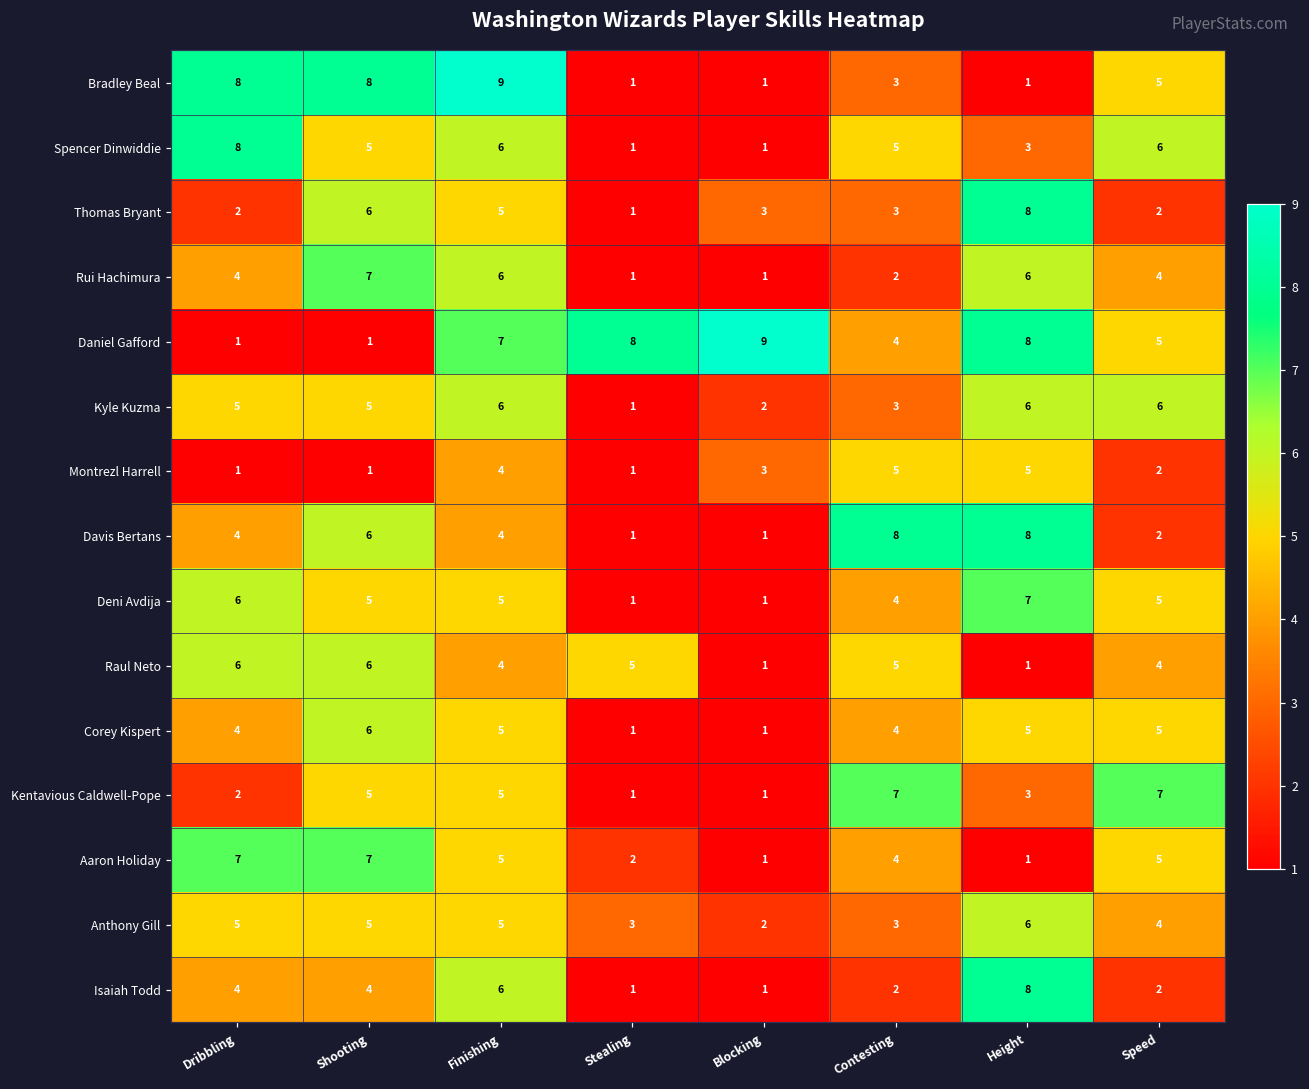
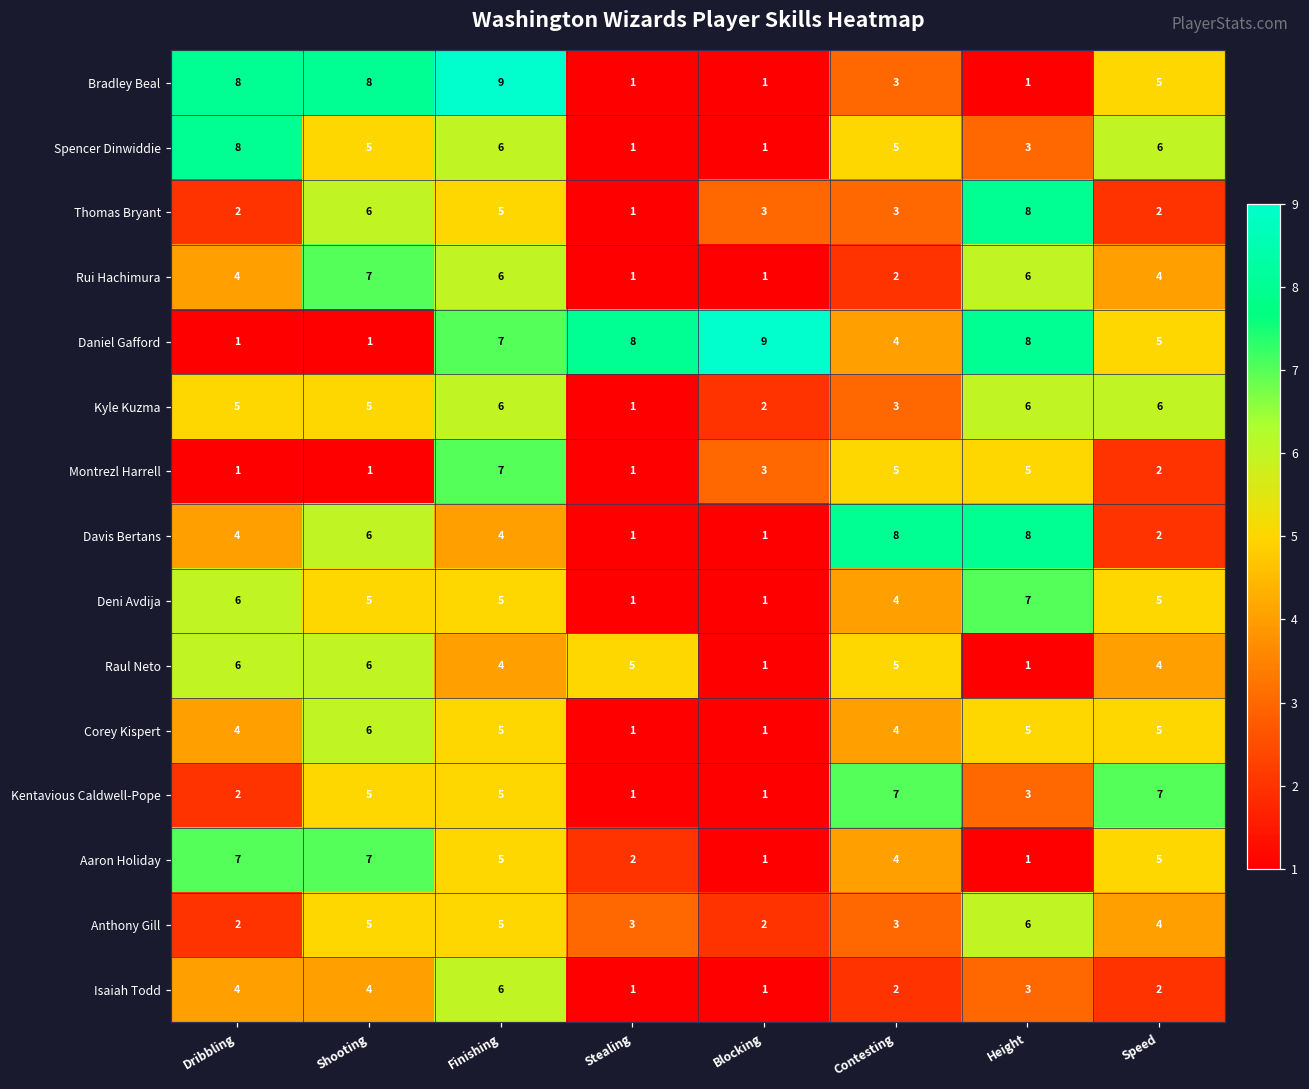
  {
    "Bradley Beal": {
      "Dribbling": 8,
      "Shooting": 8,
      "Finishing": 9,
      "Stealing": 1,
      "Blocking": 1,
      "Contesting": 3,
      "Height": 1,
      "Speed": 5
    },
    "Spencer Dinwiddie": {
      "Dribbling": 8,
      "Shooting": 5,
      "Finishing": 6,
      "Stealing": 1,
      "Blocking": 1,
      "Contesting": 5,
      "Height": 3,
      "Speed": 6
    },
    "Thomas Bryant": {
      "Dribbling": 2,
      "Shooting": 6,
      "Finishing": 5,
      "Stealing": 1,
      "Blocking": 3,
      "Contesting": 3,
      "Height": 8,
      "Speed": 2
    },
    "Rui Hachimura": {
      "Dribbling": 4,
      "Shooting": 7,
      "Finishing": 6,
      "Stealing": 1,
      "Blocking": 1,
      "Contesting": 2,
      "Height": 6,
      "Speed": 4
    },
    "Daniel Gafford": {
      "Dribbling": 1,
      "Shooting": 1,
      "Finishing": 7,
      "Stealing": 8,
      "Blocking": 9,
      "Contesting": 4,
      "Height": 8,
      "Speed": 5
    },
    "Kyle Kuzma": {
      "Dribbling": 5,
      "Shooting": 5,
      "Finishing": 6,
      "Stealing": 1,
      "Blocking": 2,
      "Contesting": 3,
      "Height": 6,
      "Speed": 6
    },
    "Montrezl Harrell": {
      "Dribbling": 1,
      "Shooting": 1,
-     "Finishing": 4,
+     "Finishing": 7,
      "Stealing": 1,
      "Blocking": 3,
      "Contesting": 5,
      "Height": 5,
      "Speed": 2
    },
    "Davis Bertans": {
      "Dribbling": 4,
      "Shooting": 6,
      "Finishing": 4,
      "Stealing": 1,
      "Blocking": 1,
      "Contesting": 8,
      "Height": 8,
      "Speed": 2
    },
    "Deni Avdija": {
      "Dribbling": 6,
      "Shooting": 5,
      "Finishing": 5,
      "Stealing": 1,
      "Blocking": 1,
      "Contesting": 4,
      "Height": 7,
      "Speed": 5
    },
    "Raul Neto": {
      "Dribbling": 6,
      "Shooting": 6,
      "Finishing": 4,
      "Stealing": 5,
      "Blocking": 1,
      "Contesting": 5,
      "Height": 1,
      "Speed": 4
    },
    "Corey Kispert": {
      "Dribbling": 4,
      "Shooting": 6,
      "Finishing": 5,
      "Stealing": 1,
      "Blocking": 1,
      "Contesting": 4,
      "Height": 5,
      "Speed": 5
    },
    "Kentavious Caldwell-Pope": {
      "Dribbling": 2,
      "Shooting": 5,
      "Finishing": 5,
      "Stealing": 1,
      "Blocking": 1,
      "Contesting": 7,
      "Height": 3,
      "Speed": 7
    },
    "Aaron Holiday": {
      "Dribbling": 7,
      "Shooting": 7,
      "Finishing": 5,
      "Stealing": 2,
      "Blocking": 1,
      "Contesting": 4,
      "Height": 1,
      "Speed": 5
    },
    "Anthony Gill": {
-     "Dribbling": 5,
+     "Dribbling": 2,
      "Shooting": 5,
      "Finishing": 5,
      "Stealing": 3,
      "Blocking": 2,
      "Contesting": 3,
      "Height": 6,
      "Speed": 4
    },
    "Isaiah Todd": {
      "Dribbling": 4,
      "Shooting": 4,
      "Finishing": 6,
      "Stealing": 1,
      "Blocking": 1,
      "Contesting": 2,
-     "Height": 8,
+     "Height": 3,
      "Speed": 2
    }
  }
